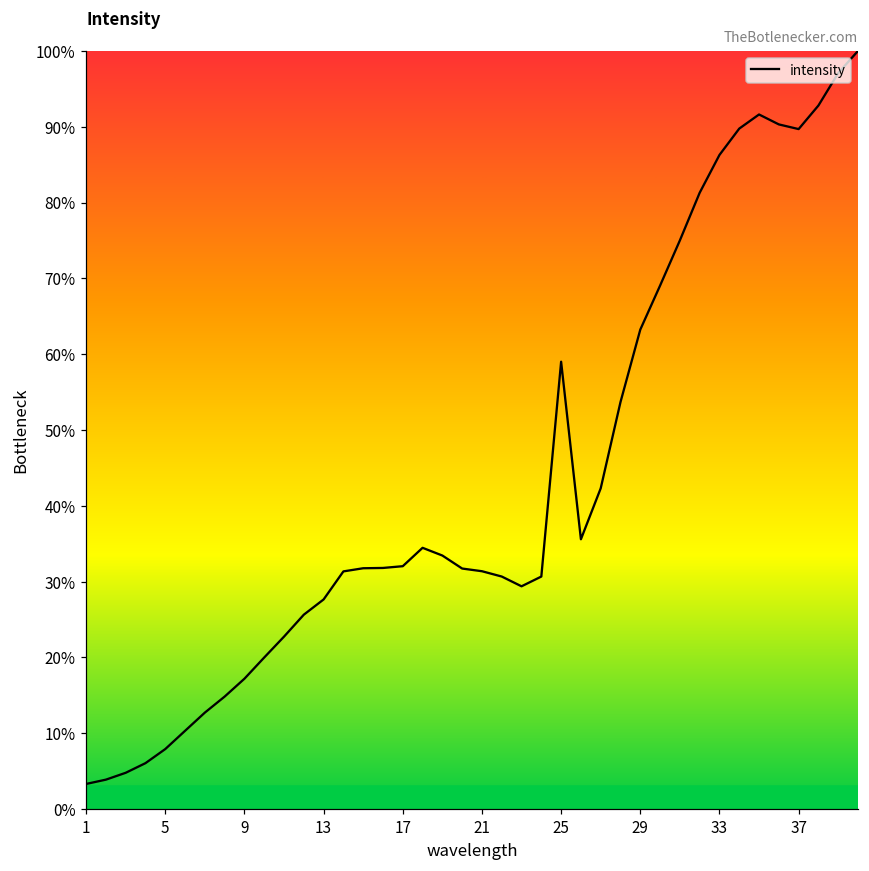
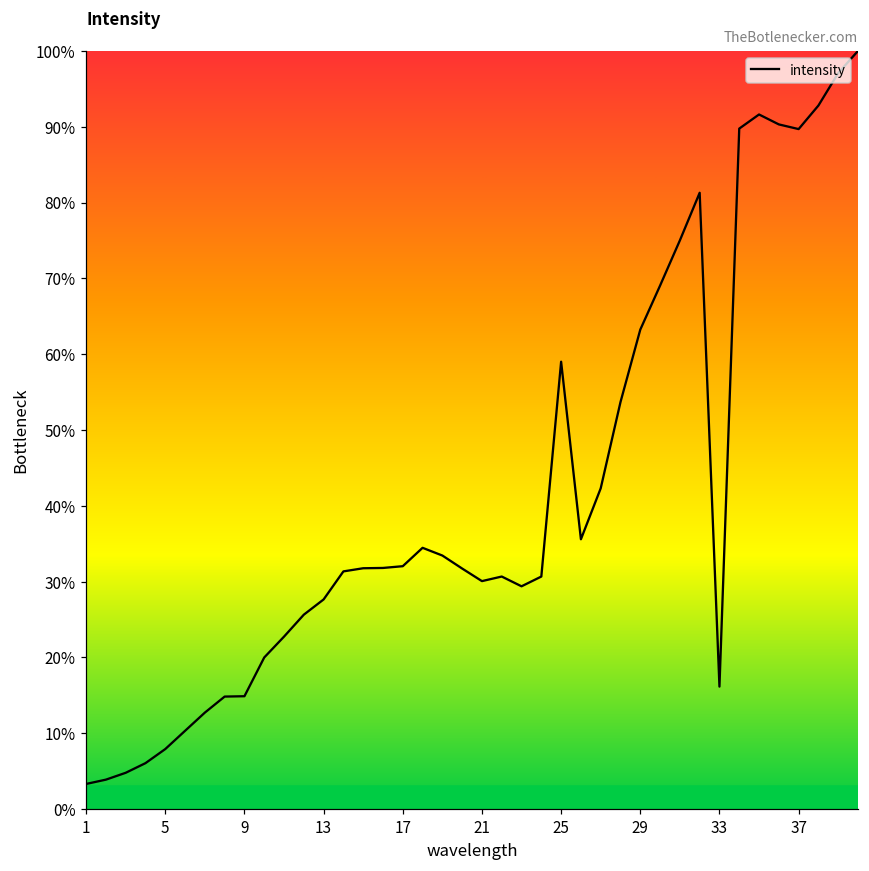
  {
    "1": "3%",
    "5": "8%",
-   "9": "17%",
+   "9": "15%",
    "13": "28%",
    "17": "32%",
-   "21": "31%",
+   "21": "30%",
    "25": "59%",
    "29": "63%",
-   "33": "86%",
+   "33": "16%",
    "37": "90%"
  }
